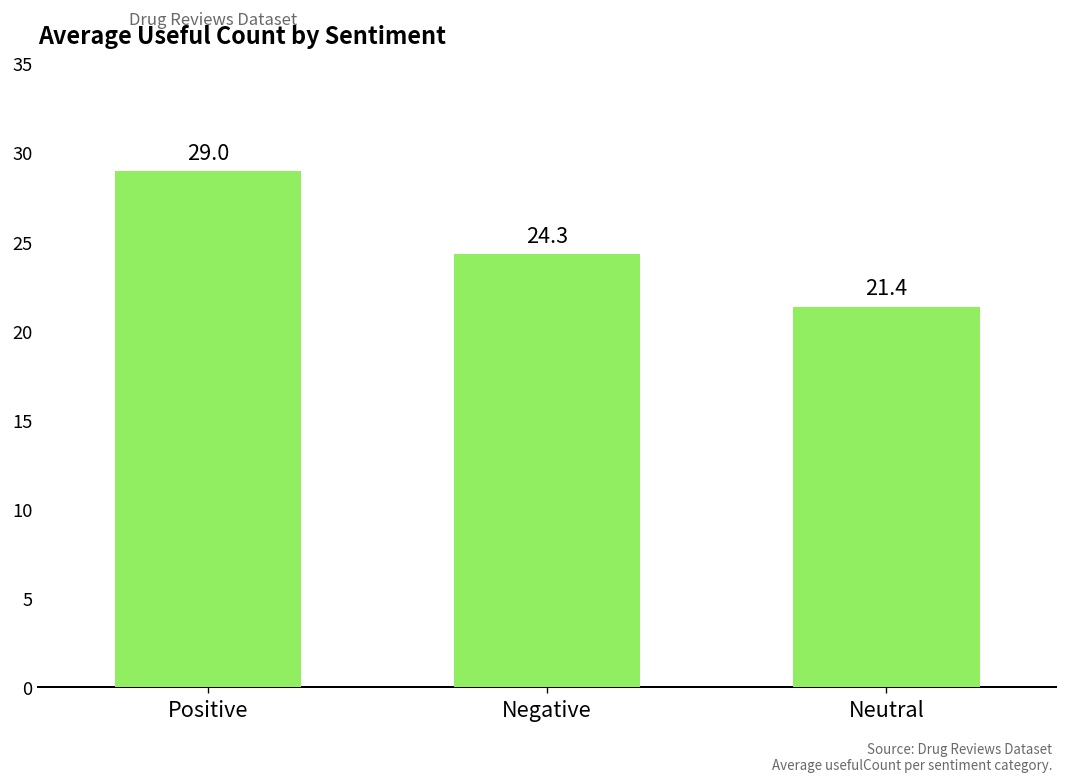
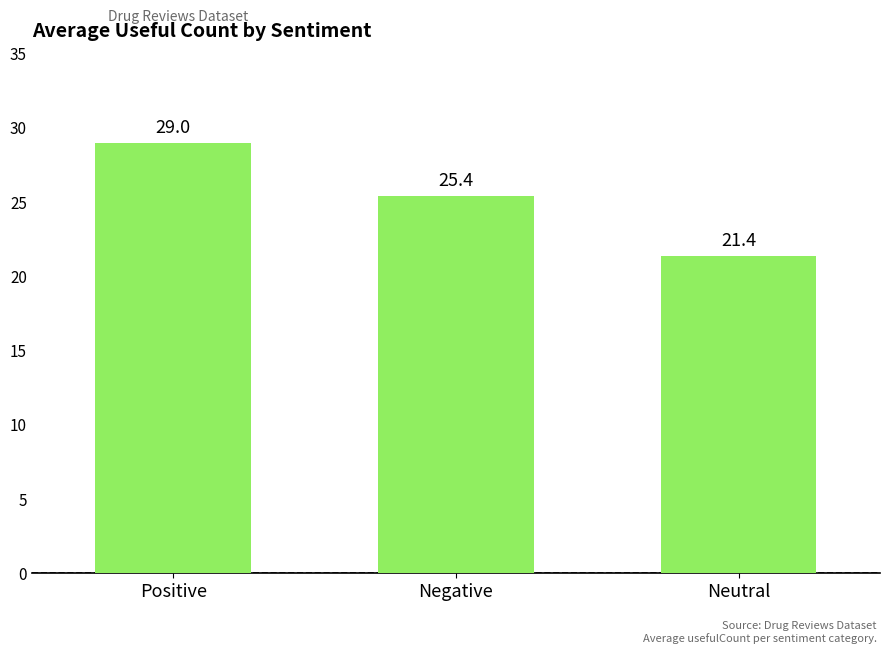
  {
    "Positive": 29.0,
-   "Negative": 24.3,
+   "Negative": 25.4,
    "Neutral": 21.4
  }
